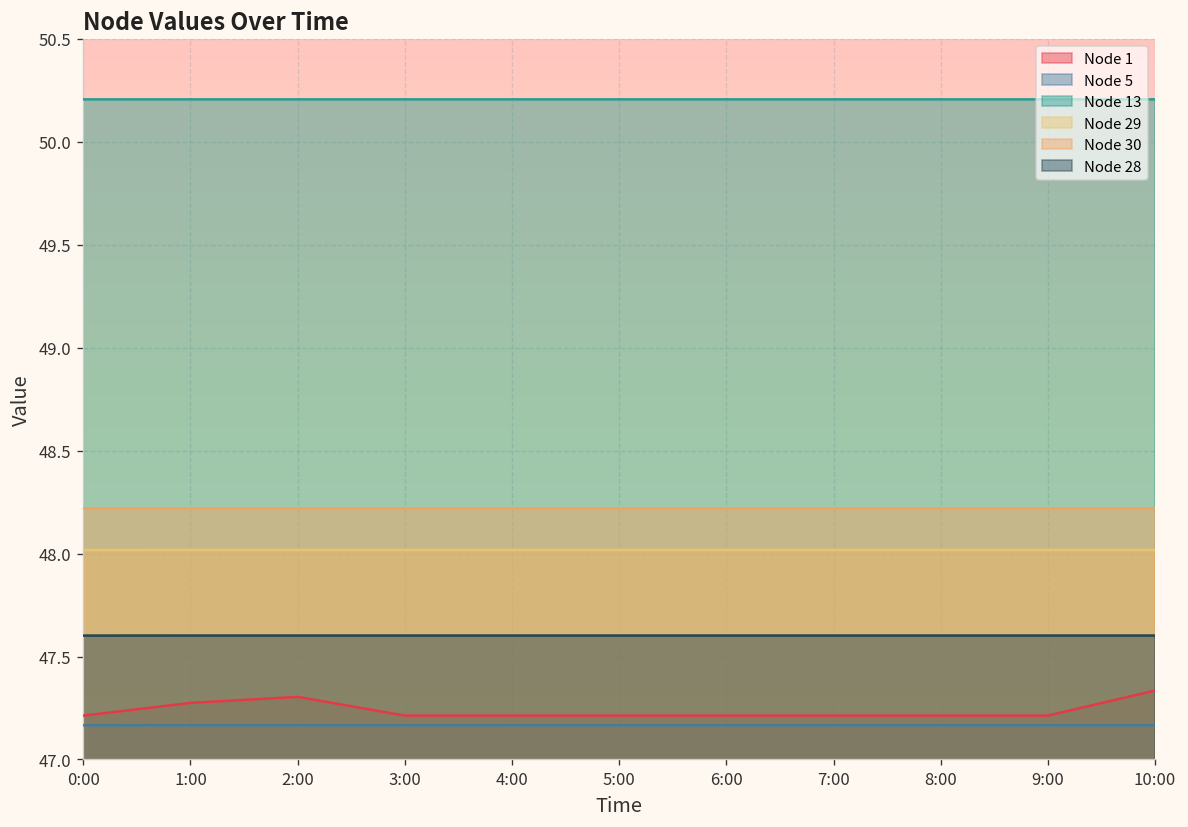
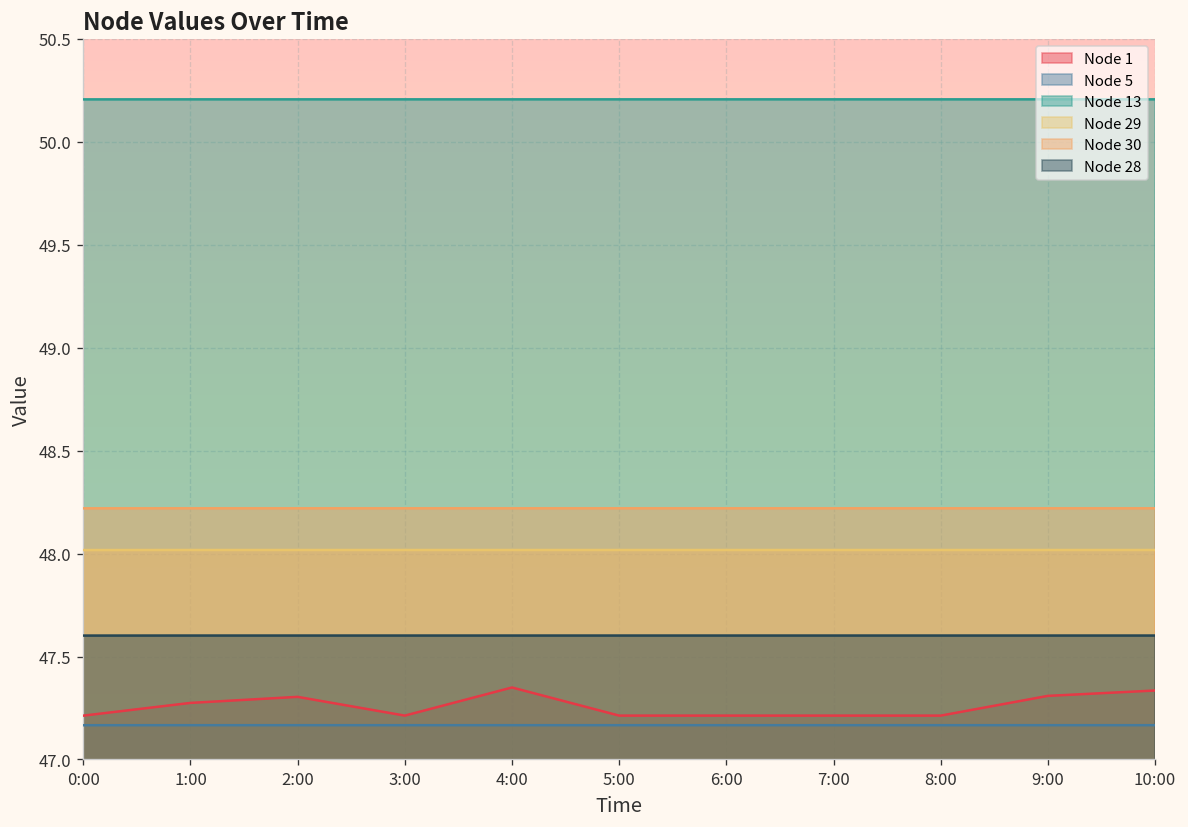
  {
    "Node 1": {
      "0:00": 47.21,
      "1:00": 47.27,
      "2:00": 47.30,
      "3:00": 47.21,
-     "4:00": 47.21,
+     "4:00": 47.35,
      "5:00": 47.21,
      "6:00": 47.21,
      "7:00": 47.21,
      "8:00": 47.21,
-     "9:00": 47.21,
+     "9:00": 47.31,
      "10:00": 47.33
    },
    "Node 28": {
      "0:00": 47.60,
      "1:00": 47.60,
      "2:00": 47.60,
      "3:00": 47.60,
      "4:00": 47.60,
      "5:00": 47.60,
      "6:00": 47.60,
      "7:00": 47.60,
      "8:00": 47.60,
      "9:00": 47.60,
      "10:00": 47.60
    }
  }
